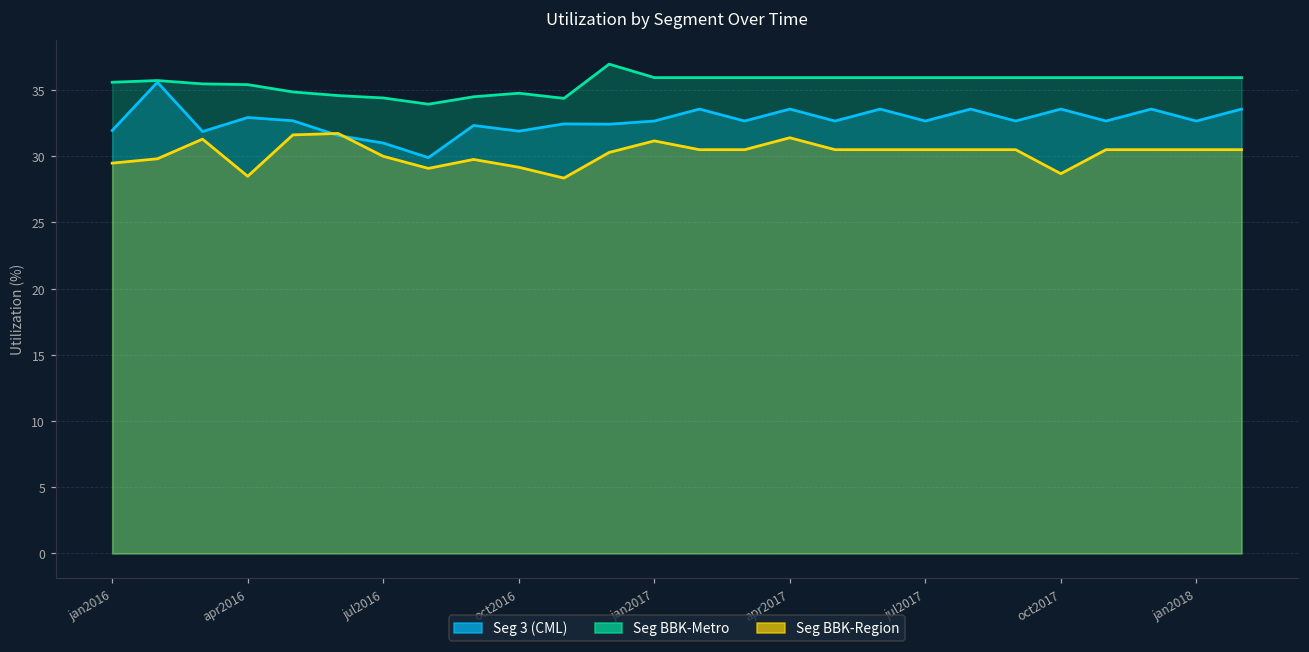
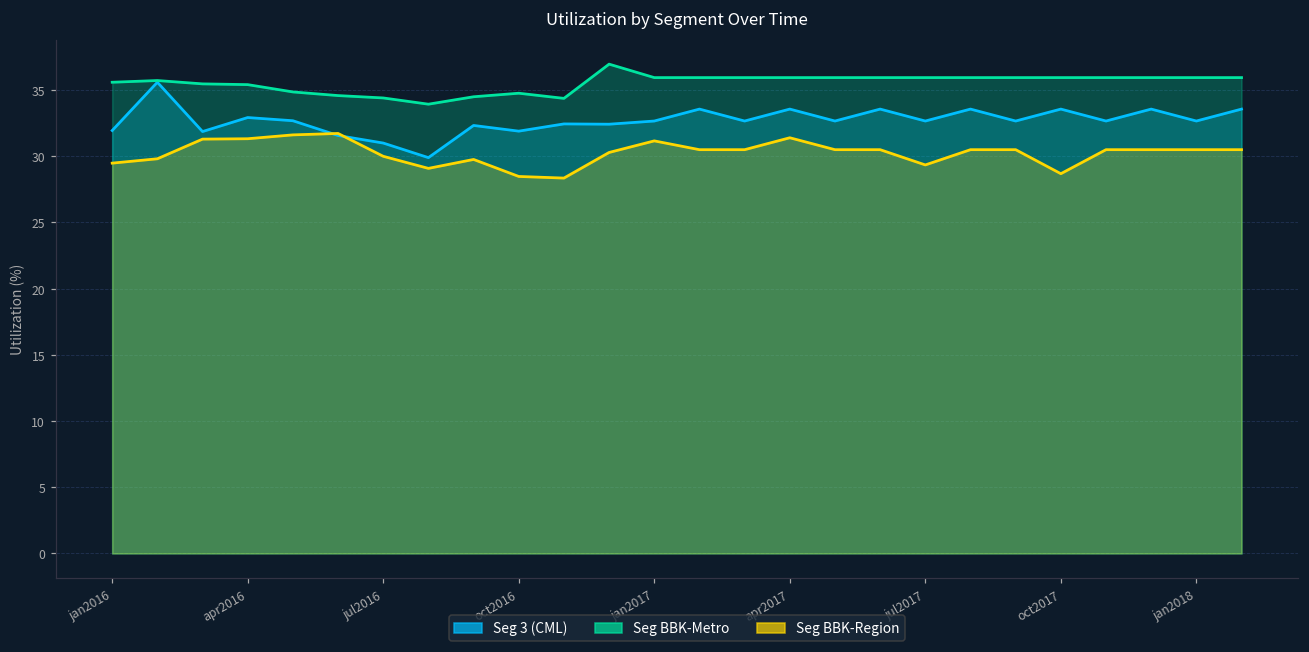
  {
    "Seg BBK-Region": {
      "jan2016": 29.5,
-     "apr2016": 28.5,
+     "apr2016": 31.3,
      "jul2016": 30.0,
-     "oct2016": 29.2,
+     "oct2016": 28.5,
      "jan2017": 31.2,
      "apr2017": 31.4,
-     "jul2017": 30.5,
+     "jul2017": 29.3,
      "oct2017": 28.7,
      "jan2018": 30.5
    }
  }
